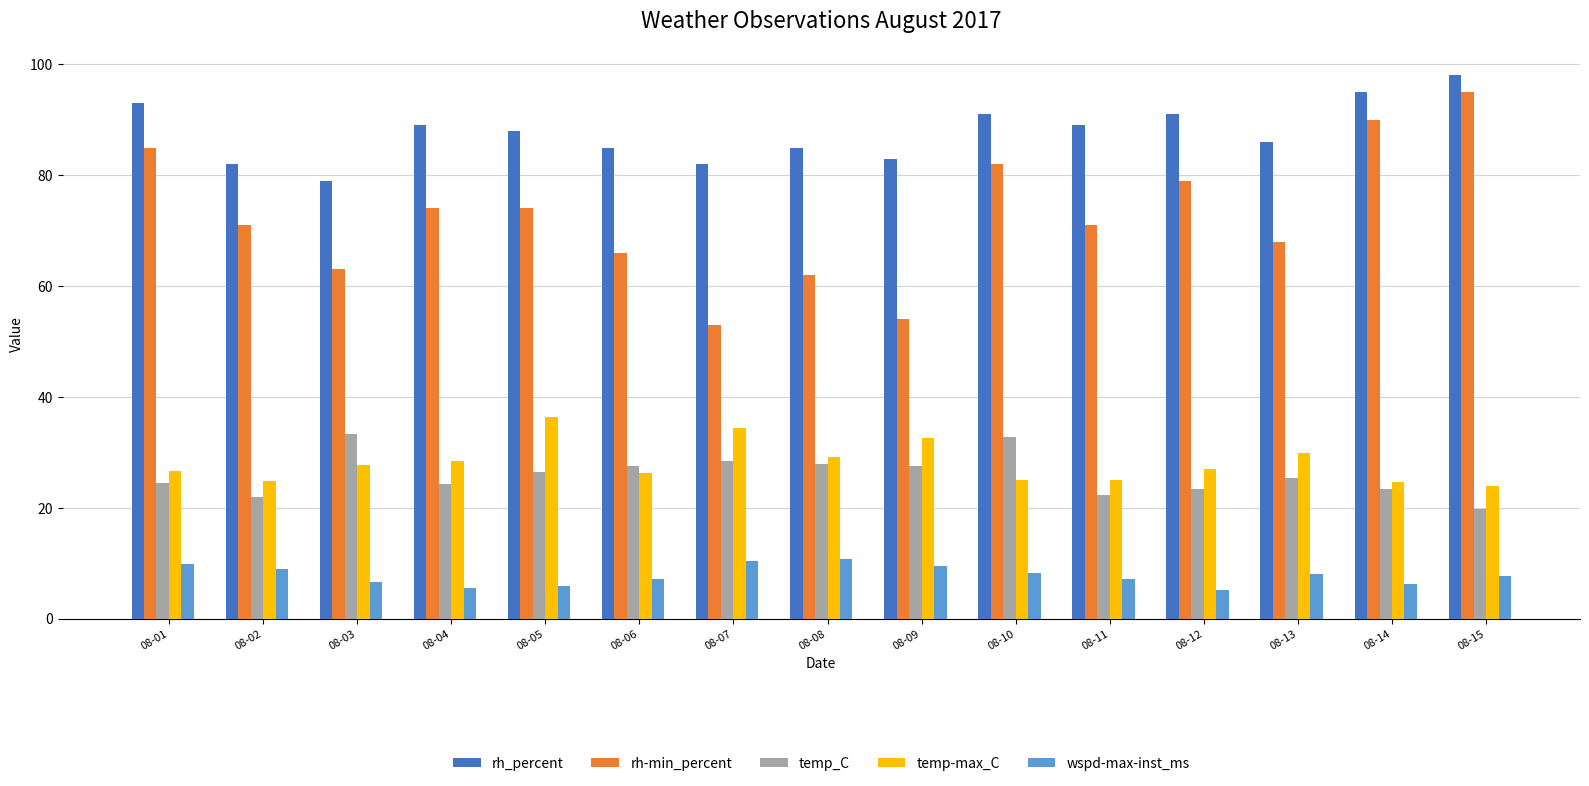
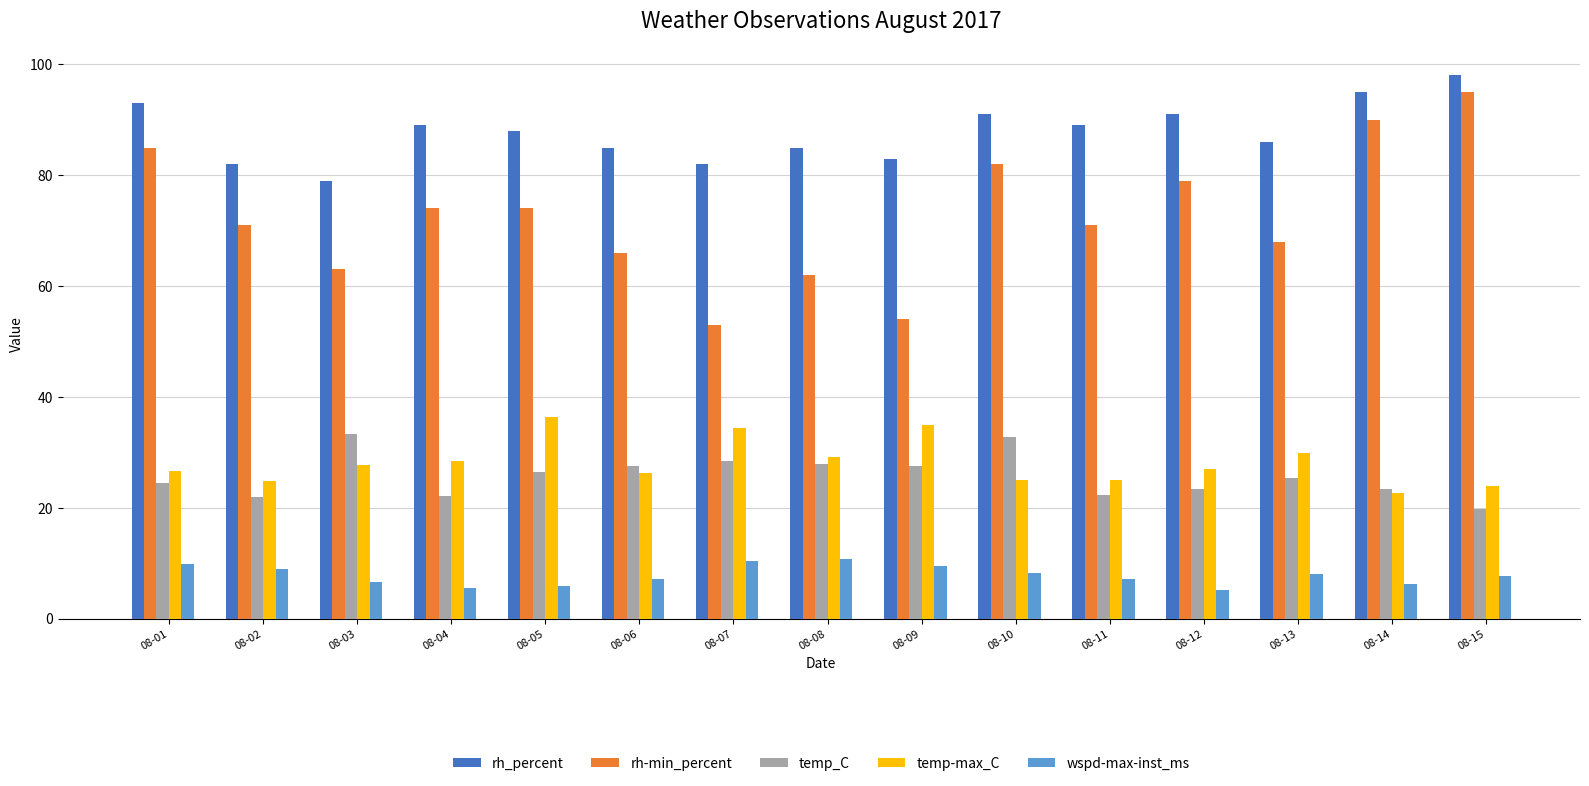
  {
    "rh-min_percent": {
      "08-01": 85,
      "08-02": 71,
      "08-03": 63,
      "08-04": 74,
      "08-05": 74,
      "08-06": 66,
      "08-07": 53,
      "08-08": 62,
      "08-09": 54,
      "08-10": 82,
      "08-11": 71,
      "08-12": 79,
      "08-13": 68,
      "08-14": 90,
      "08-15": 95
    },
    "temp_C": {
      "08-01": 24,
      "08-02": 22,
      "08-03": 33,
-     "08-04": 24,
+     "08-04": 22,
      "08-05": 26,
      "08-06": 28,
      "08-07": 29,
      "08-08": 28,
      "08-09": 28,
      "08-10": 33,
      "08-11": 22,
      "08-12": 23,
      "08-13": 25,
      "08-14": 23,
      "08-15": 20
    },
    "temp-max_C": {
      "08-01": 27,
      "08-02": 25,
      "08-03": 28,
      "08-04": 28,
      "08-05": 36,
      "08-06": 26,
      "08-07": 34,
      "08-08": 29,
-     "08-09": 33,
+     "08-09": 35,
      "08-10": 25,
      "08-11": 25,
      "08-12": 27,
      "08-13": 30,
-     "08-14": 25,
+     "08-14": 23,
      "08-15": 24
    }
  }
